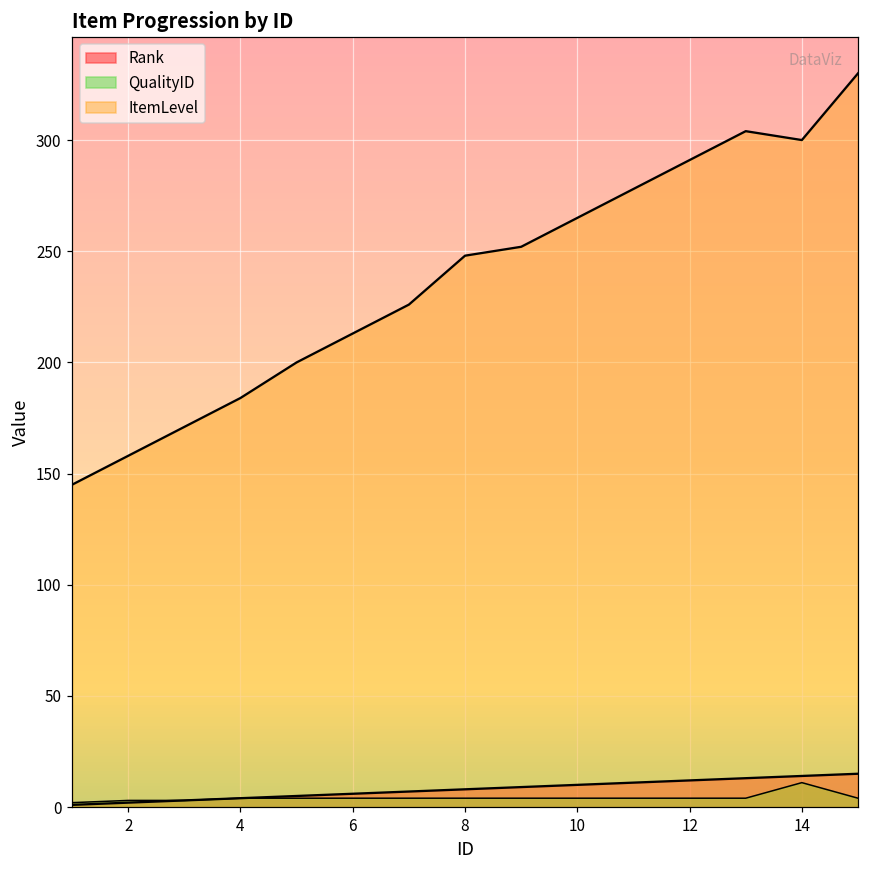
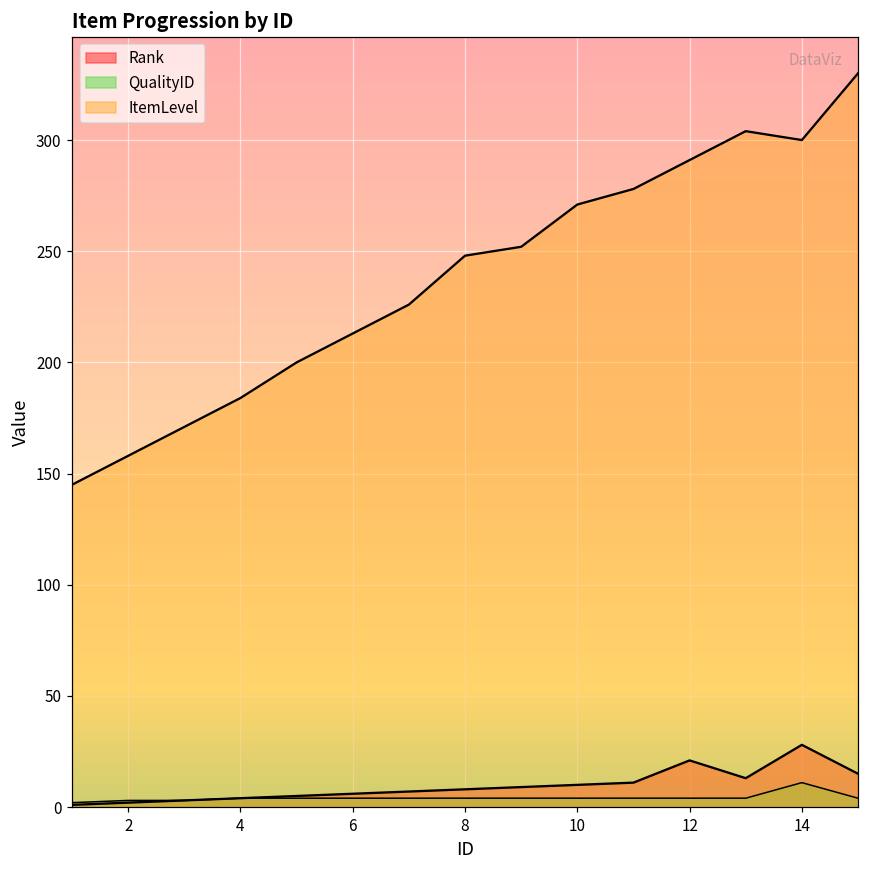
  {
    "Rank": {
      "6": 6,
      "8": 8,
      "10": 10,
-     "12": 12,
-     "14": 14
+     "12": 21,
+     "14": 28
    },
    "QualityID": {
      "6": 4,
      "8": 4,
      "10": 4,
      "12": 4,
      "14": 11
    },
    "ItemLevel": {
      "2": 158,
      "4": 184,
      "6": 213,
      "8": 248,
-     "10": 265,
+     "10": 271,
      "12": 291,
      "14": 300
    }
  }
